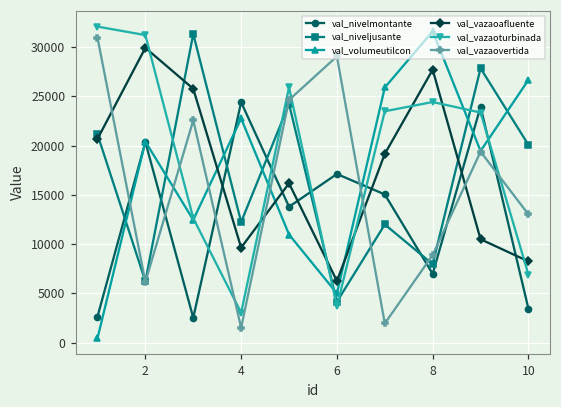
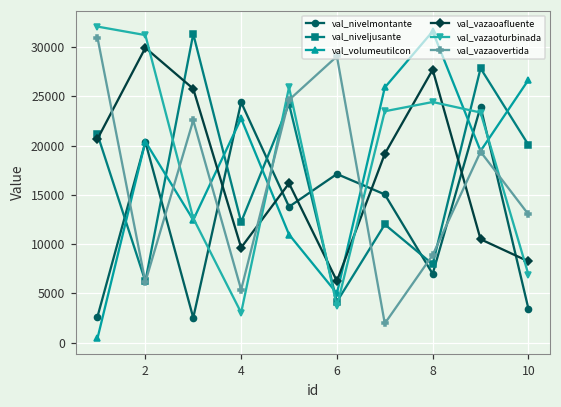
  {
    "val_vazaovertida": {
-     "4": 2000,
+     "4": 5000,
      "8": 9000,
      "10": 13000
    }
  }
